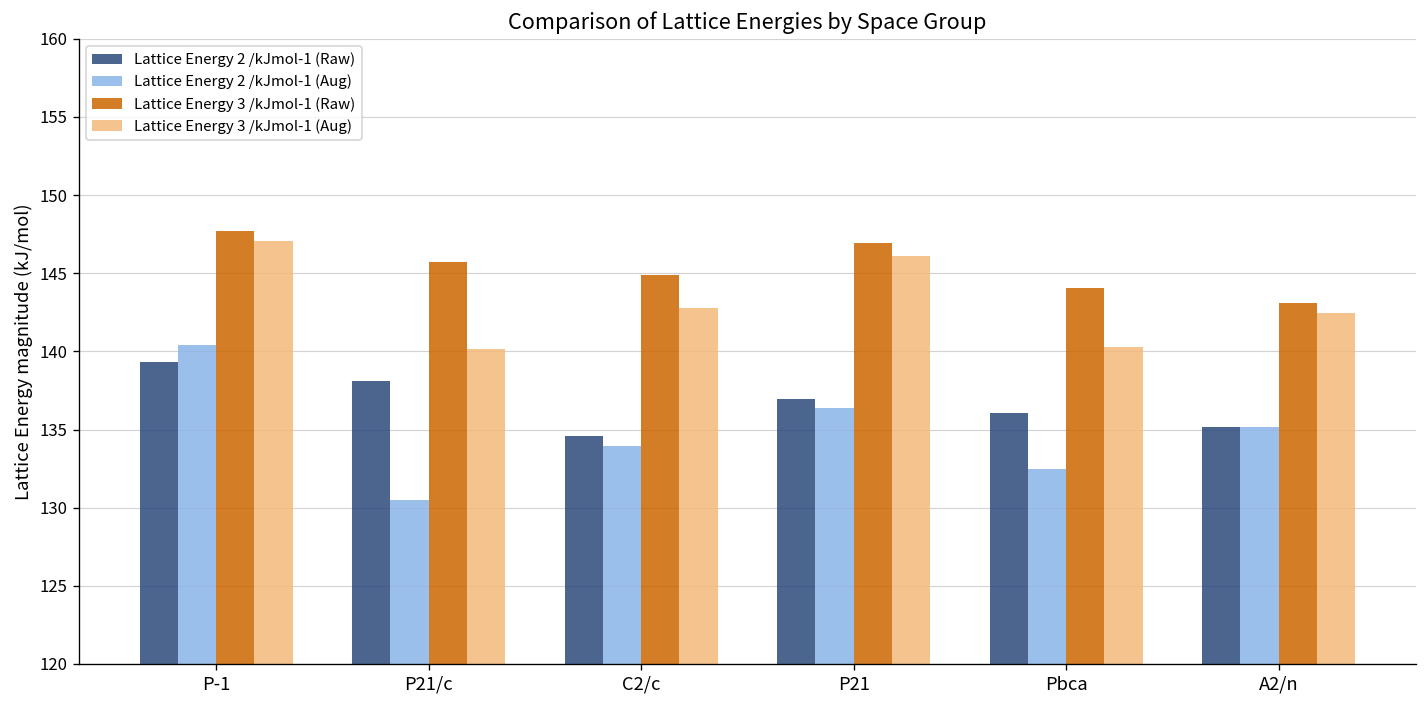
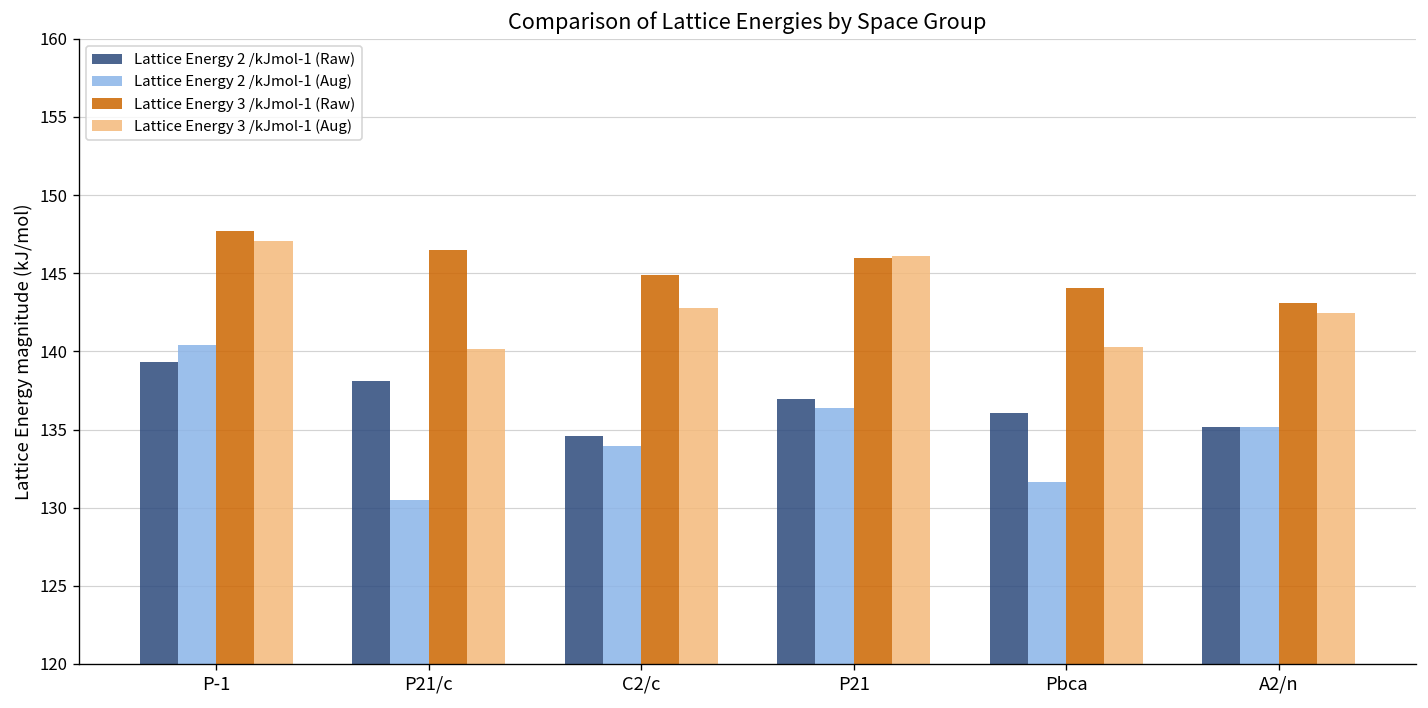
  {
    "Lattice Energy 2 /kJmol-1 (Raw)": {
      "P-1": 139.3,
      "P21/c": 138.1,
      "C2/c": 134.6,
      "P21": 136.9,
      "Pbca": 136.1,
      "A2/n": 135.2
    },
    "Lattice Energy 2 /kJmol-1 (Aug)": {
      "P-1": 140.4,
      "P21/c": 130.5,
      "C2/c": 133.9,
      "P21": 136.4,
-     "Pbca": 132.5,
+     "Pbca": 131.6,
      "A2/n": 135.2
    },
    "Lattice Energy 3 /kJmol-1 (Raw)": {
      "P-1": 147.7,
-     "P21/c": 145.7,
+     "P21/c": 146.5,
      "C2/c": 144.9,
-     "P21": 147.0,
+     "P21": 146.0,
      "Pbca": 144.1,
      "A2/n": 143.1
    },
    "Lattice Energy 3 /kJmol-1 (Aug)": {
      "P-1": 147.1,
      "P21/c": 140.2,
      "C2/c": 142.8,
      "P21": 146.1,
      "Pbca": 140.3,
      "A2/n": 142.5
    }
  }
